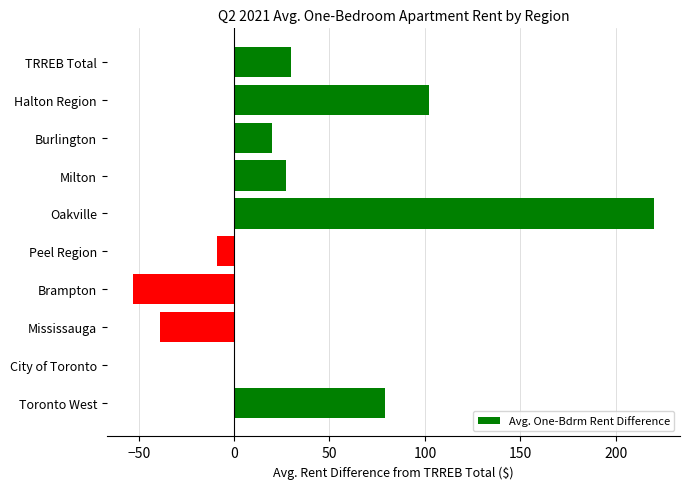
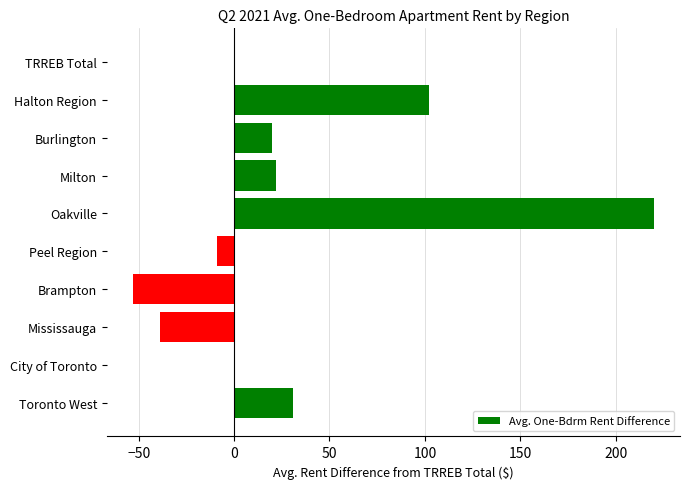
  {
-   "TRREB Total": 30,
+   "TRREB Total": 0,
    "Halton Region": 102,
    "Burlington": 20,
-   "Milton": 27,
+   "Milton": 22,
    "Oakville": 220,
    "Peel Region": -9,
    "Brampton": -53,
    "Mississauga": -39,
    "City of Toronto": 0,
-   "Toronto West": 79
+   "Toronto West": 31
  }
